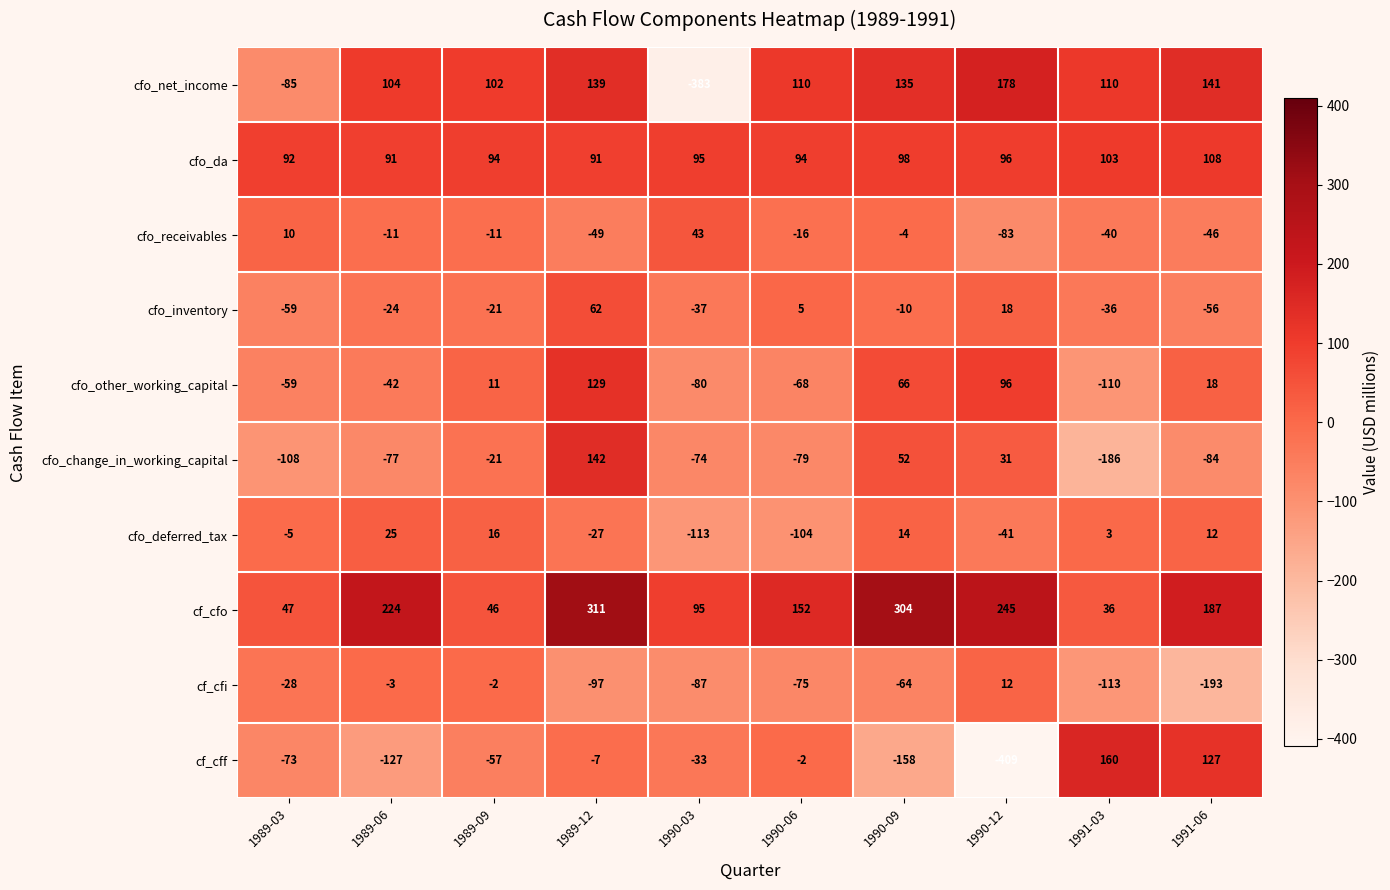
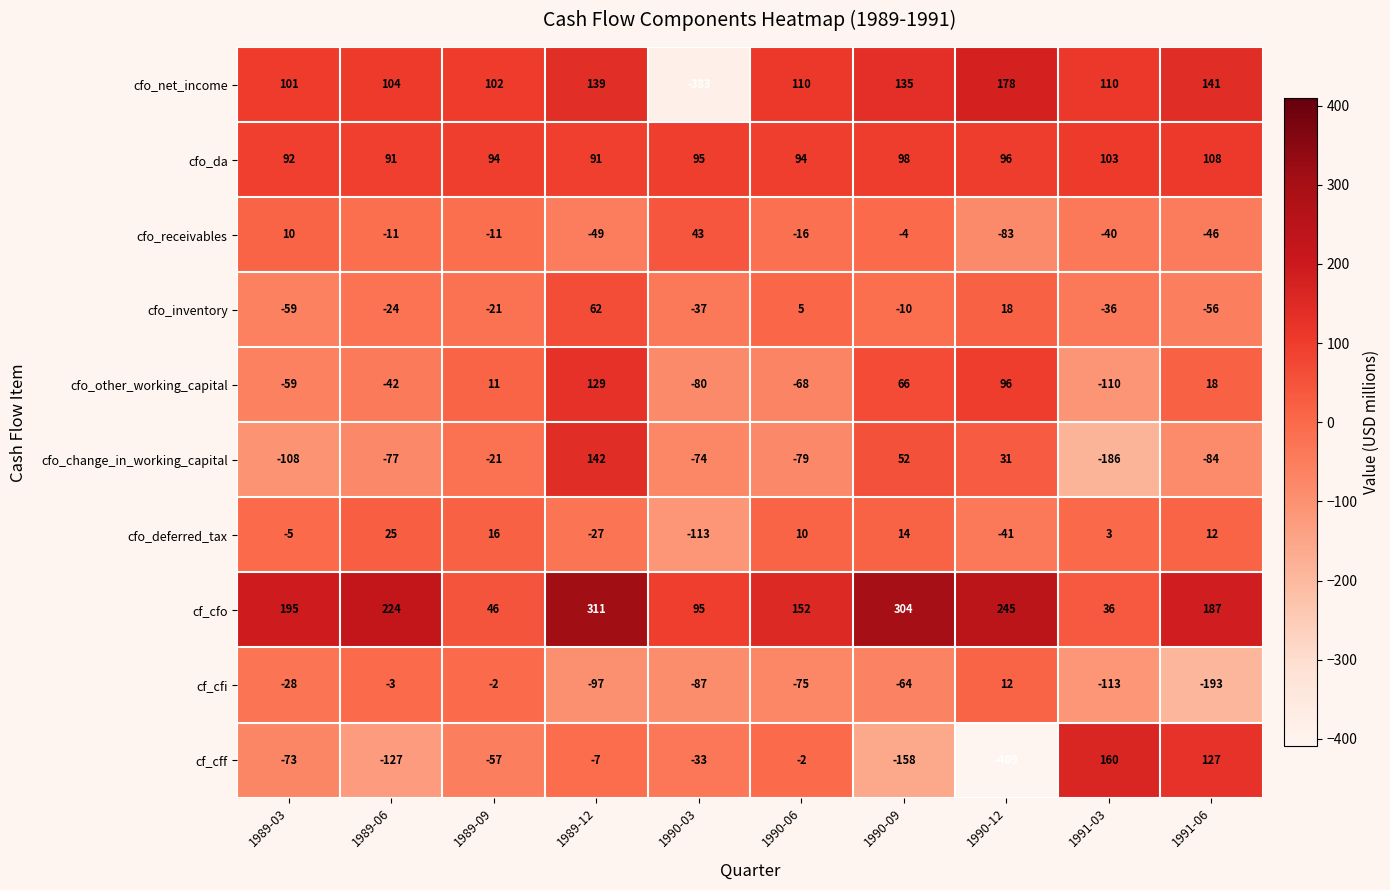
  {
    "cfo_net_income": {
-     "1989-03": -85,
+     "1989-03": 101,
      "1989-06": 104,
      "1989-09": 102,
      "1989-12": 139,
      "1990-06": 110,
      "1990-09": 135,
      "1990-12": 178,
      "1991-03": 110,
      "1991-06": 141
    },
    "cfo_da": {
      "1989-03": 92,
      "1989-06": 91,
      "1989-09": 94,
      "1989-12": 91,
      "1990-03": 95,
      "1990-06": 94,
      "1990-09": 98,
      "1990-12": 96,
      "1991-03": 103,
      "1991-06": 108
    },
    "cfo_receivables": {
      "1989-03": 10,
      "1989-06": -11,
      "1989-09": -11,
      "1989-12": -49,
      "1990-03": 43,
      "1990-06": -16,
      "1990-09": -4,
      "1990-12": -83,
      "1991-03": -40,
      "1991-06": -46
    },
    "cfo_inventory": {
      "1989-03": -59,
      "1989-06": -24,
      "1989-09": -21,
      "1989-12": 62,
      "1990-03": -37,
      "1990-06": 5,
      "1990-09": -10,
      "1990-12": 18,
      "1991-03": -36,
      "1991-06": -56
    },
    "cfo_other_working_capital": {
      "1989-03": -59,
      "1989-06": -42,
      "1989-09": 11,
      "1989-12": 129,
      "1990-03": -80,
      "1990-06": -68,
      "1990-09": 66,
      "1990-12": 96,
      "1991-03": -110,
      "1991-06": 18
    },
    "cfo_change_in_working_capital": {
      "1989-03": -108,
      "1989-06": -77,
      "1989-09": -21,
      "1989-12": 142,
      "1990-03": -74,
      "1990-06": -79,
      "1990-09": 52,
      "1990-12": 31,
      "1991-03": -186,
      "1991-06": -84
    },
    "cfo_deferred_tax": {
      "1989-03": -5,
      "1989-06": 25,
      "1989-09": 16,
      "1989-12": -27,
      "1990-03": -113,
-     "1990-06": -104,
+     "1990-06": 10,
      "1990-09": 14,
      "1990-12": -41,
      "1991-03": 3,
      "1991-06": 12
    },
    "cf_cfo": {
-     "1989-03": 47,
+     "1989-03": 195,
      "1989-06": 224,
      "1989-09": 46,
      "1989-12": 311,
      "1990-03": 95,
      "1990-06": 152,
      "1990-09": 304,
      "1990-12": 245,
      "1991-03": 36,
      "1991-06": 187
    },
    "cf_cfi": {
      "1989-03": -28,
      "1989-06": -3,
      "1989-09": -2,
      "1989-12": -97,
      "1990-03": -87,
      "1990-06": -75,
      "1990-09": -64,
      "1990-12": 12,
      "1991-03": -113,
      "1991-06": -193
    },
    "cf_cff": {
      "1989-03": -73,
      "1989-06": -127,
      "1989-09": -57,
      "1989-12": -7,
      "1990-03": -33,
      "1990-06": -2,
      "1990-09": -158,
      "1991-03": 160,
      "1991-06": 127
    }
  }
